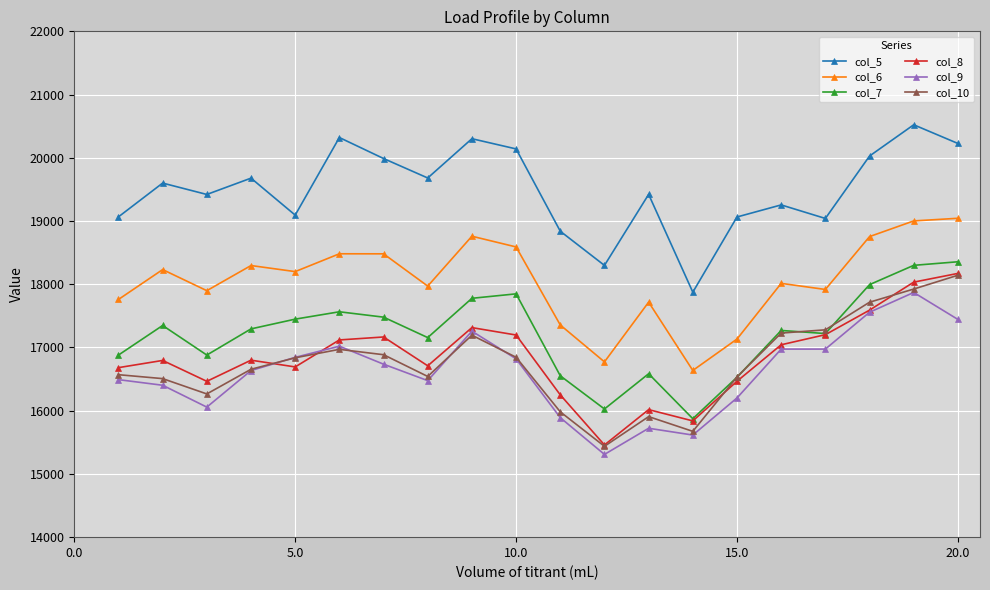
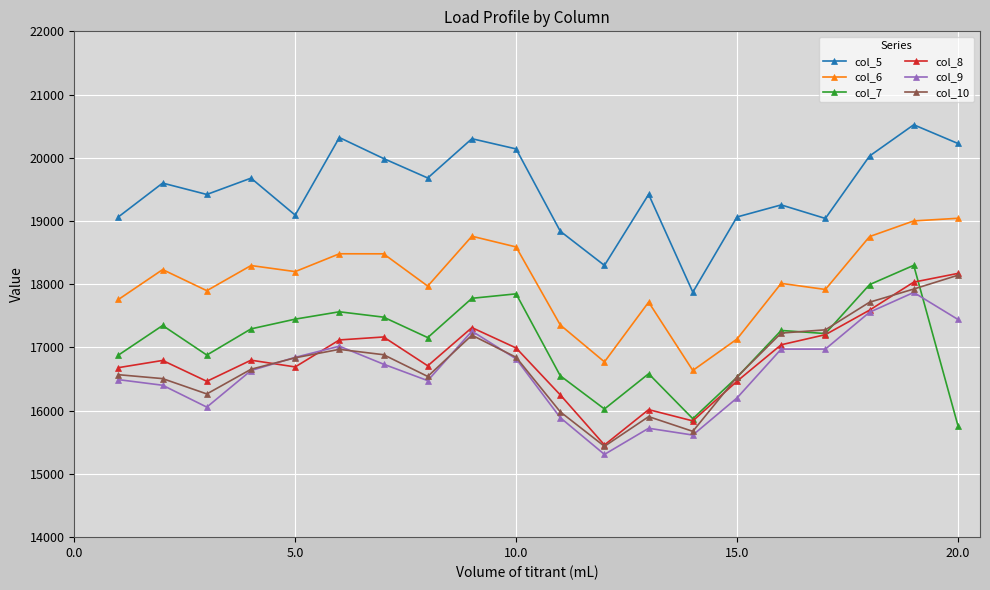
  {
    "col_5": {
      "5.0": 19100,
      "10.0": 20100,
      "15.0": 19100,
      "20.0": 20200
    },
    "col_6": {
      "5.0": 18200,
      "10.0": 18600,
      "15.0": 17100,
      "20.0": 19000
    },
    "col_7": {
      "5.0": 17400,
      "10.0": 17800,
-     "20.0": 18400
+     "20.0": 15800
    },
    "col_8": {
      "5.0": 16700,
-     "10.0": 17200,
+     "10.0": 17000,
      "15.0": 16500
    },
    "col_9": {
      "15.0": 16200,
      "20.0": 17400
    }
  }
